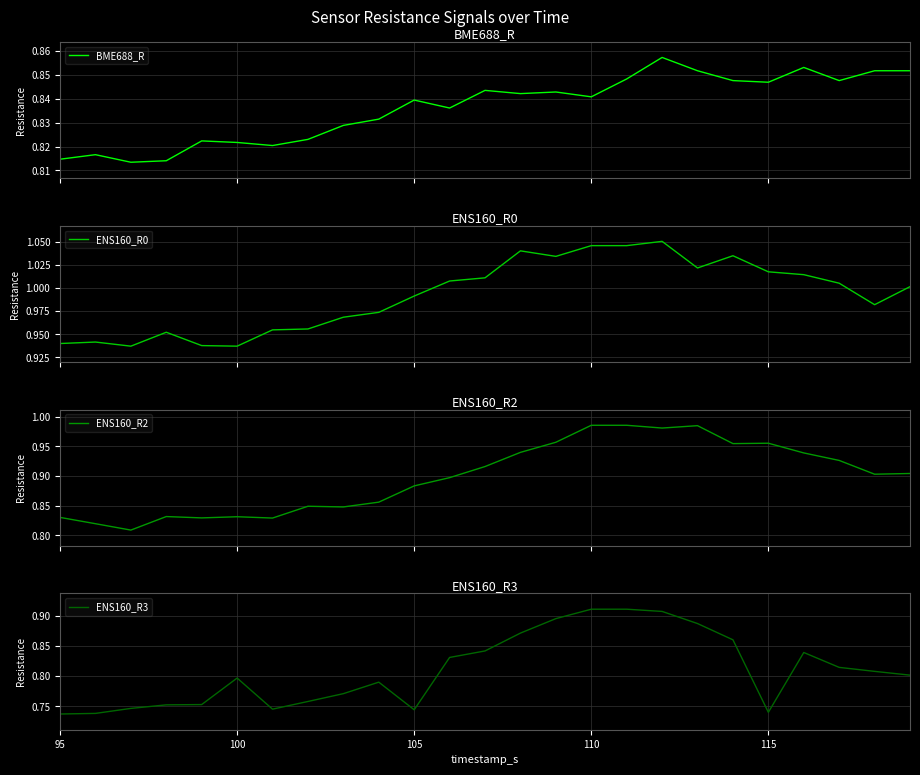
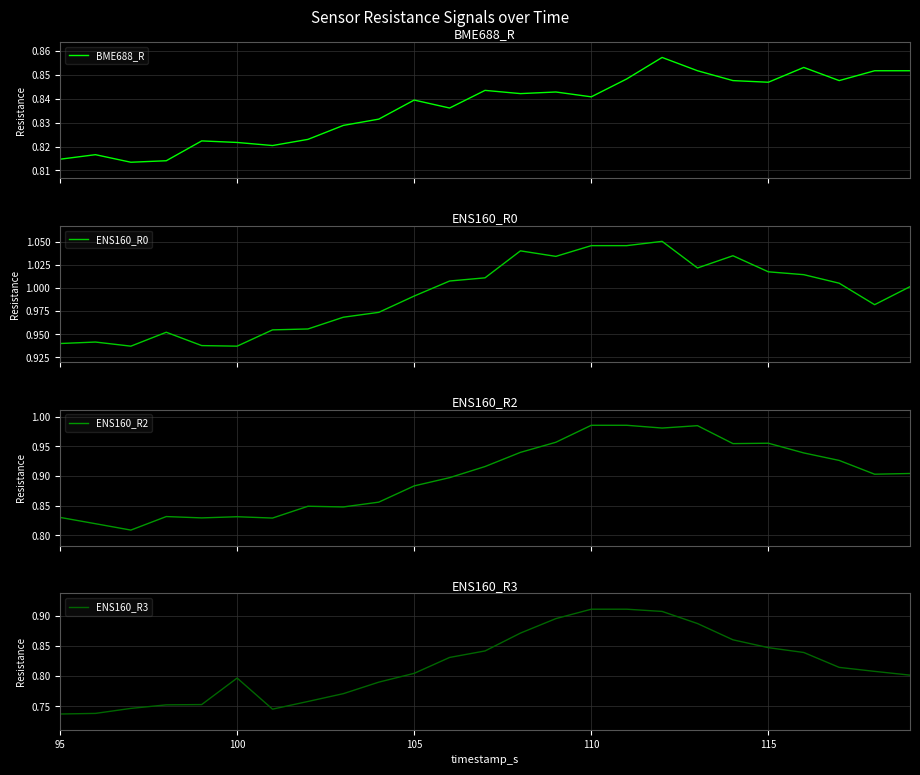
  {
    "ENS160_R3": {
      "95": 0.74,
      "100": 0.80,
-     "105": 0.74,
+     "105": 0.80,
      "110": 0.91,
-     "115": 0.74
+     "115": 0.85
    }
  }
